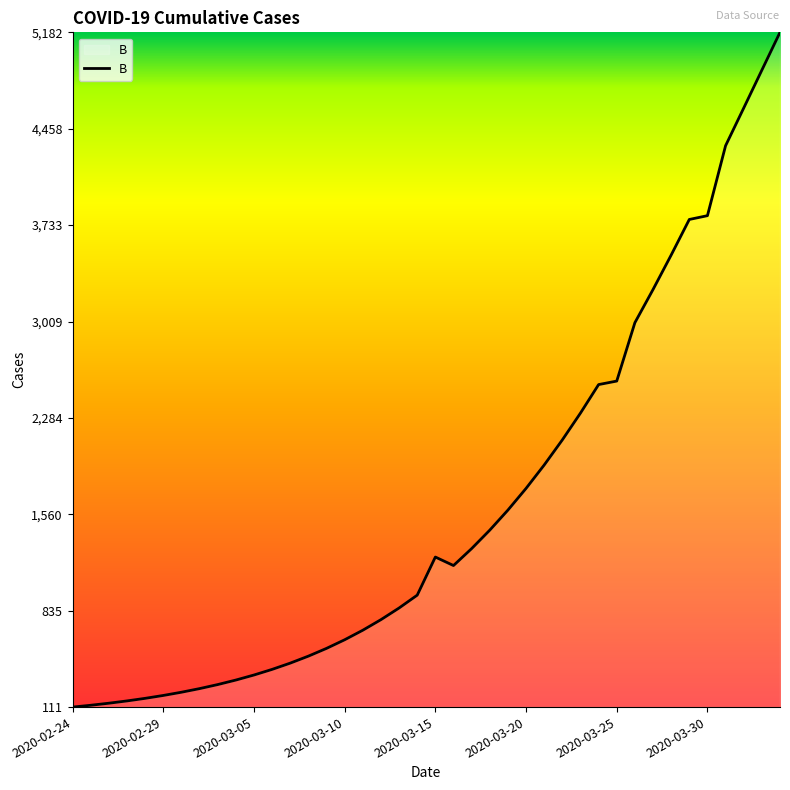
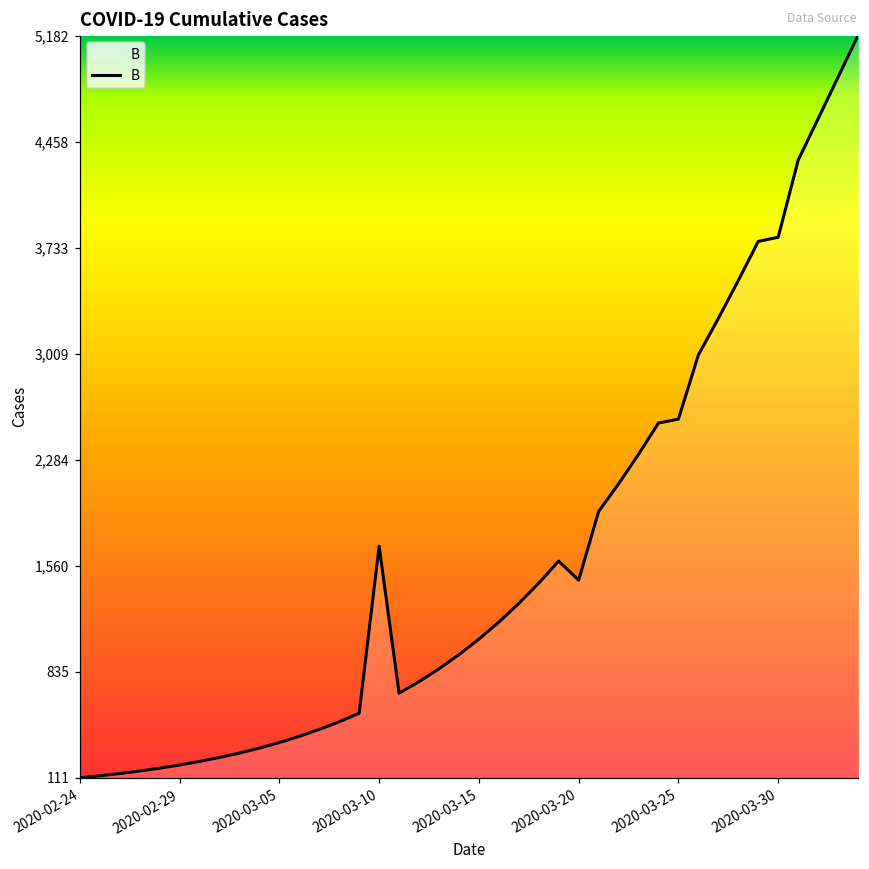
  {
    "2020-02-24": "110",
    "2020-02-29": "200",
    "2020-03-05": "350",
-   "2020-03-10": "620",
-   "2020-03-15": "1,240",
-   "2020-03-20": "1,750",
+   "2020-03-10": "1,690",
+   "2020-03-15": "1,060",
+   "2020-03-20": "1,460",
    "2020-03-25": "2,560",
    "2020-03-30": "3,800"
  }
